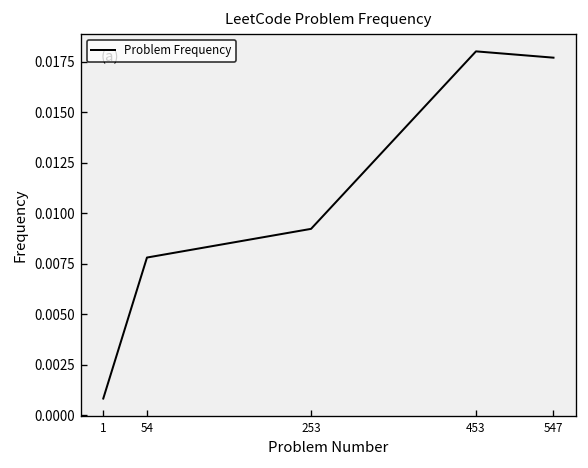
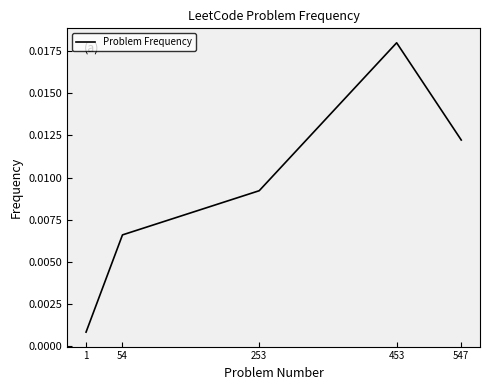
  {
    "1": 0.0008,
-   "54": 0.0078,
+   "54": 0.0066,
    "253": 0.0092,
    "453": 0.0180,
-   "547": 0.0177
+   "547": 0.0122
  }
